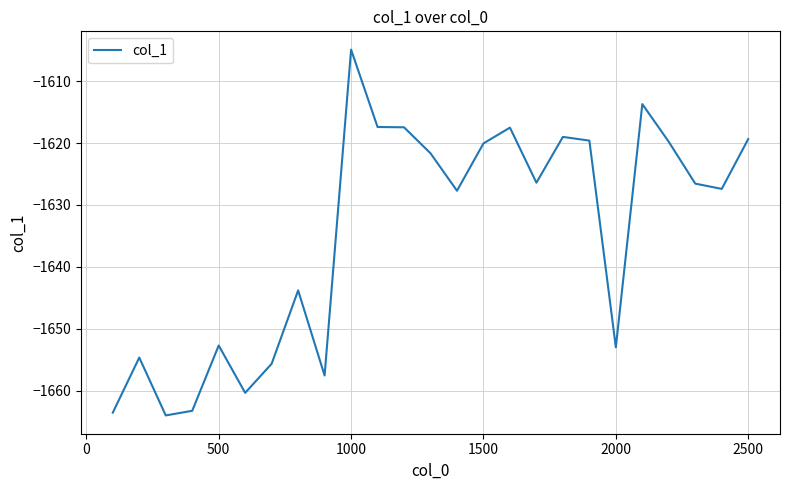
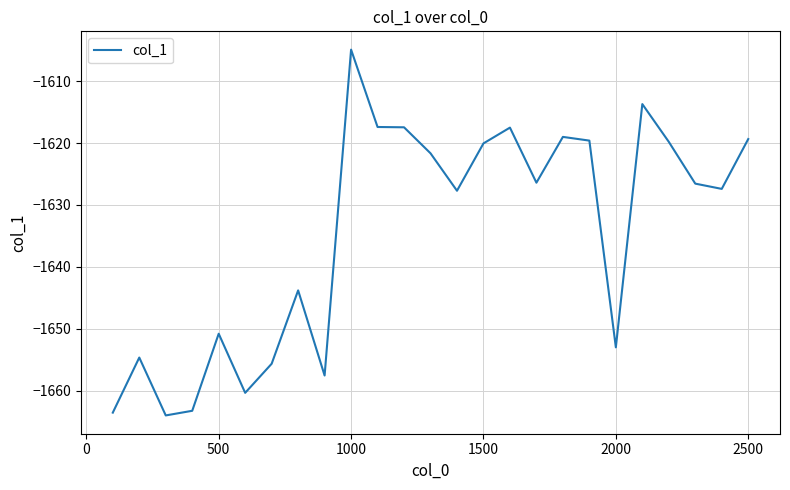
  {
-   "500": -1653,
+   "500": -1651,
    "1000": -1605,
    "1500": -1620,
    "2000": -1653,
    "2500": -1619
  }
